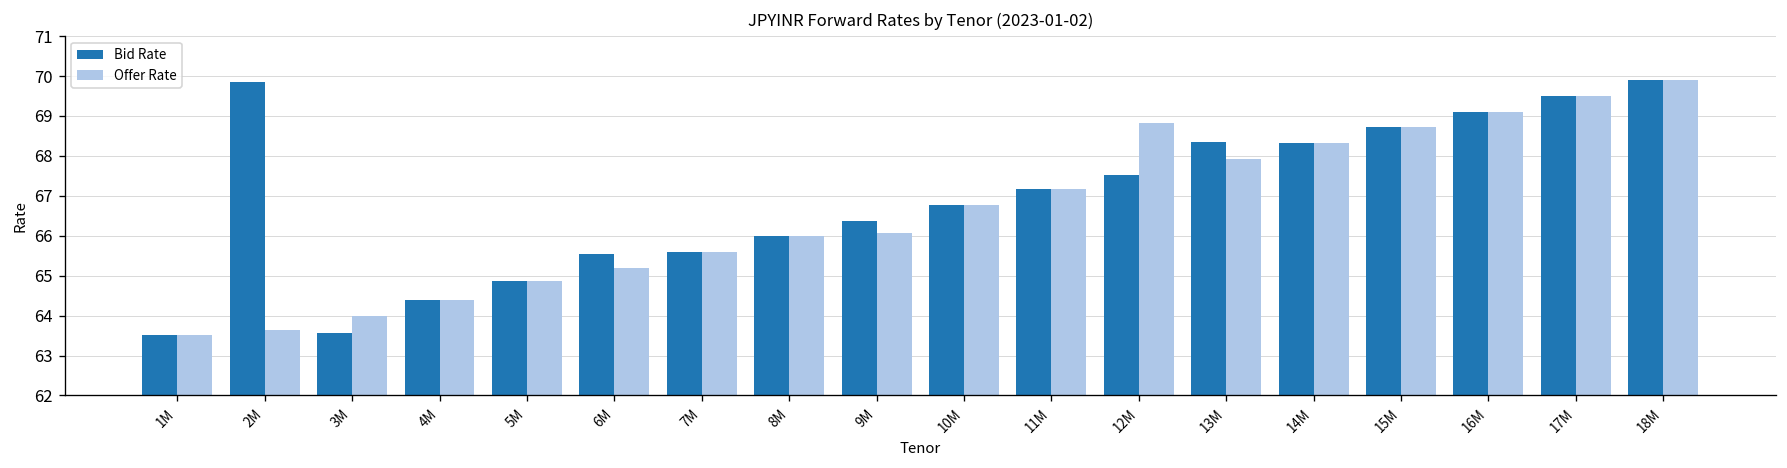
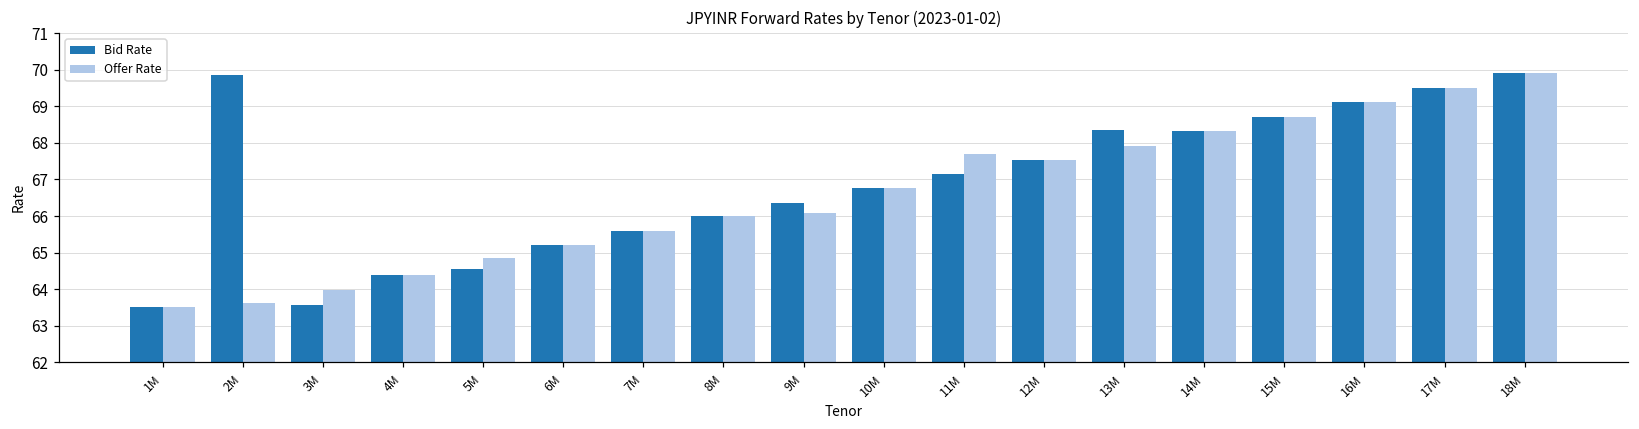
  {
    "Bid Rate": {
      "1M": 63.5,
      "2M": 69.8,
      "3M": 63.6,
      "4M": 64.4,
-     "5M": 64.9,
-     "6M": 65.6,
+     "5M": 64.6,
+     "6M": 65.2,
      "7M": 65.6,
      "8M": 66.0,
      "9M": 66.4,
      "10M": 66.8,
      "11M": 67.2,
      "12M": 67.5,
      "13M": 68.4,
      "14M": 68.3,
      "15M": 68.7,
      "16M": 69.1,
      "17M": 69.5,
      "18M": 69.9
    },
    "Offer Rate": {
      "1M": 63.5,
      "2M": 63.6,
      "3M": 64.0,
      "4M": 64.4,
      "5M": 64.9,
      "6M": 65.2,
      "7M": 65.6,
      "8M": 66.0,
      "9M": 66.1,
      "10M": 66.8,
-     "11M": 67.2,
-     "12M": 68.8,
+     "11M": 67.7,
+     "12M": 67.5,
      "13M": 67.9,
      "14M": 68.3,
      "15M": 68.7,
      "16M": 69.1,
      "17M": 69.5,
      "18M": 69.9
    }
  }
